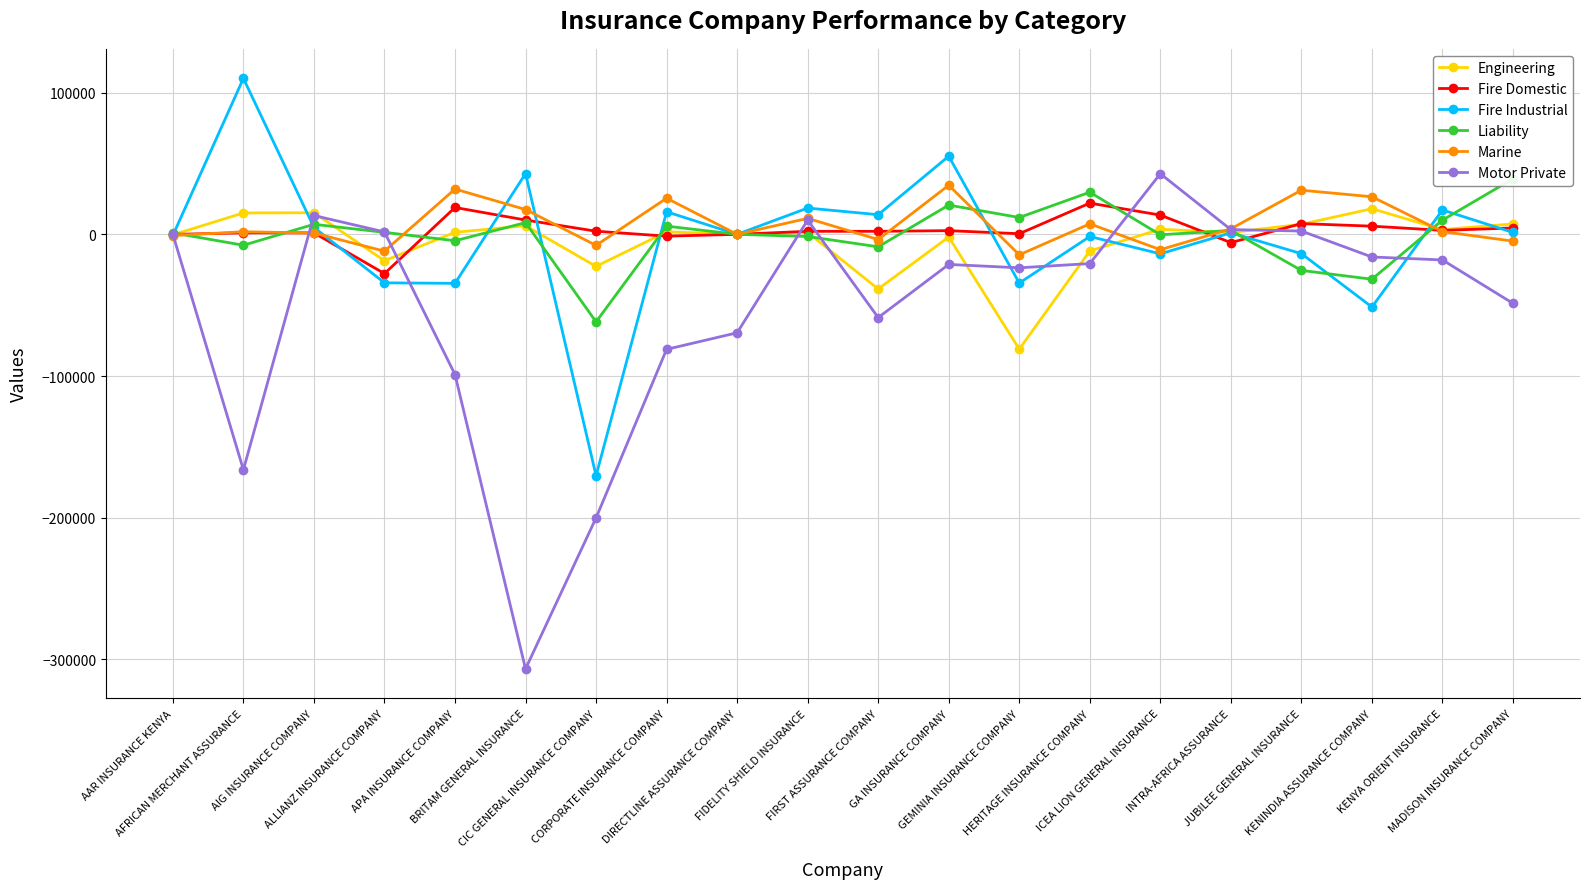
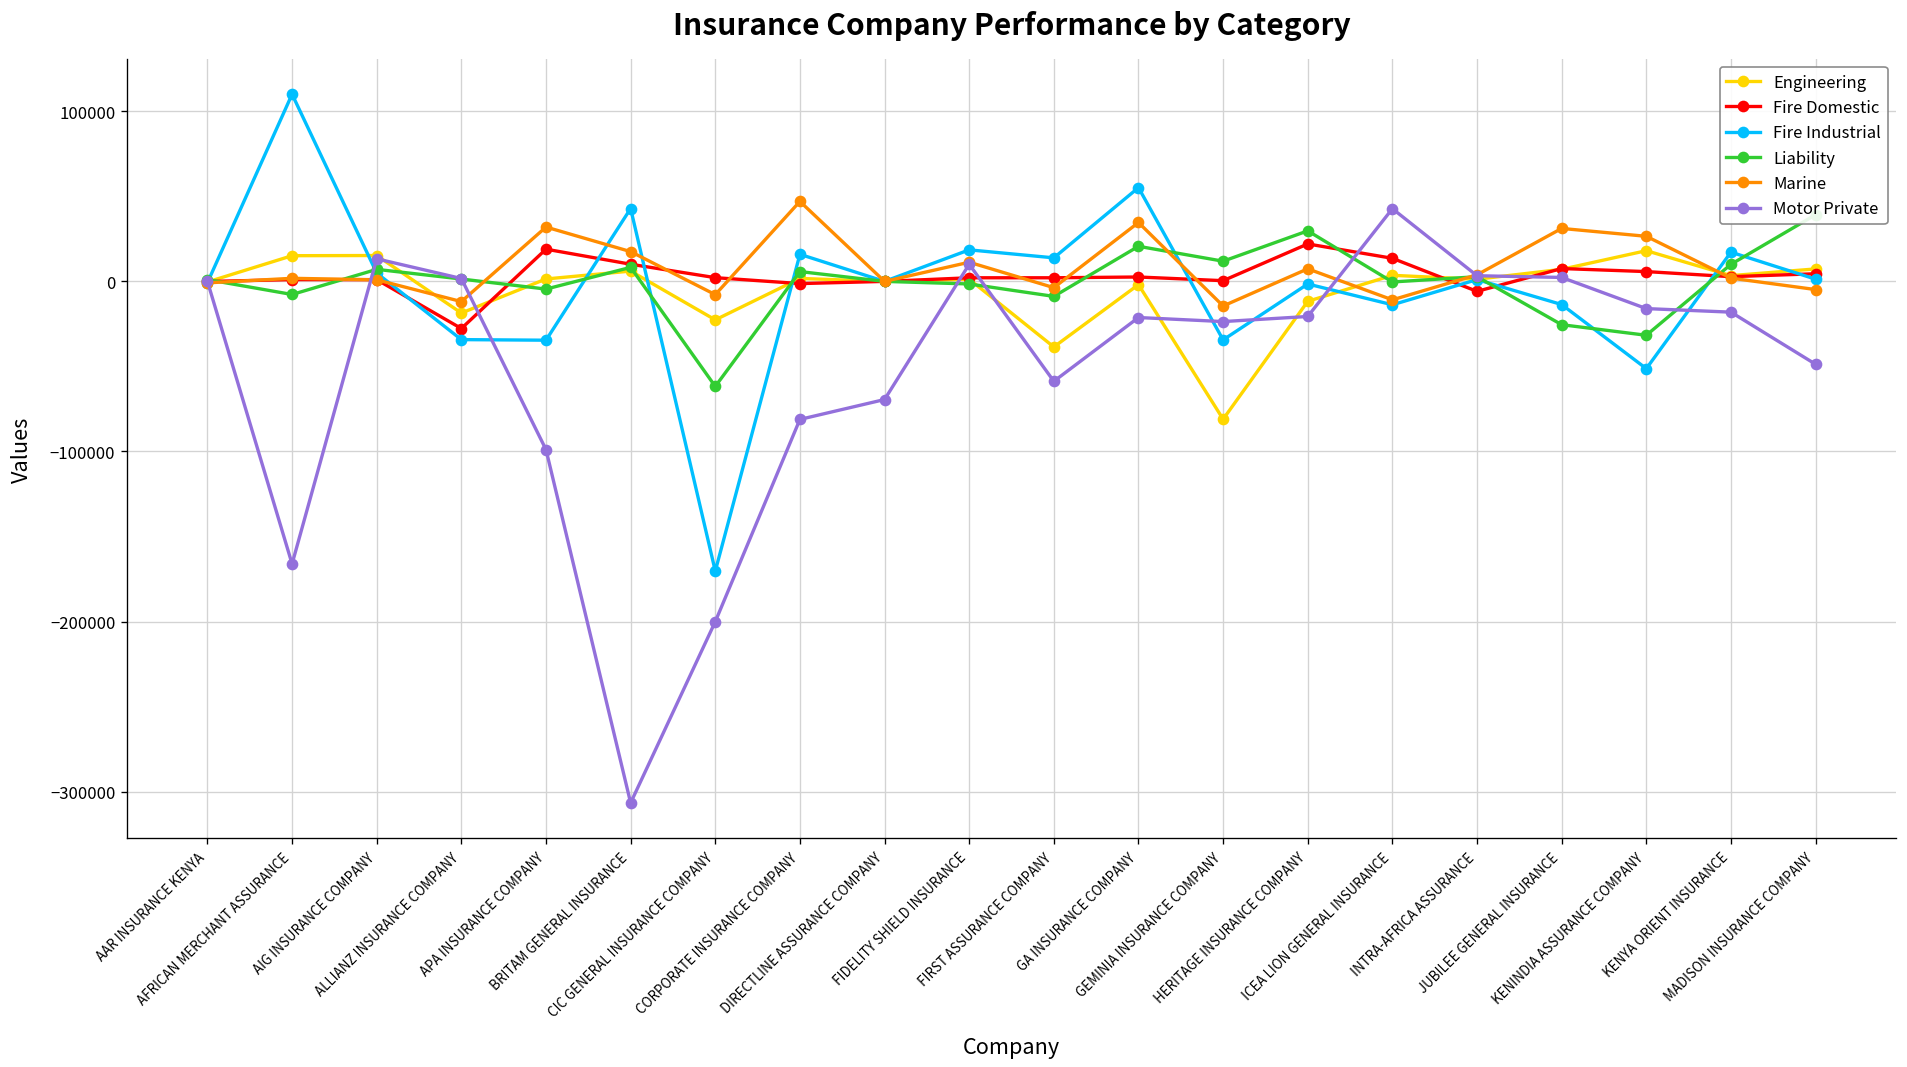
  {
    "Engineering": {
      "AFRICAN MERCHANT ASSURANCE": 15000,
      "AIG INSURANCE COMPANY": 15000,
      "ALLIANZ INSURANCE COMPANY": -19000,
      "APA INSURANCE COMPANY": 1000,
      "BRITAM GENERAL INSURANCE": 6000,
      "CIC GENERAL INSURANCE COMPANY": -23000,
      "CORPORATE INSURANCE COMPANY": 2000,
      "FIRST ASSURANCE COMPANY": -39000,
      "GA INSURANCE COMPANY": -2000,
      "GEMINIA INSURANCE COMPANY": -81000,
      "HERITAGE INSURANCE COMPANY": -12000,
      "ICEA LION GENERAL INSURANCE": 4000,
      "KENINDIA ASSURANCE COMPANY": 18000,
      "MADISON INSURANCE COMPANY": 7000
    },
    "Fire Domestic": {
      "ALLIANZ INSURANCE COMPANY": -28000,
      "APA INSURANCE COMPANY": 19000,
      "BRITAM GENERAL INSURANCE": 10000,
      "CIC GENERAL INSURANCE COMPANY": 2000,
      "CORPORATE INSURANCE COMPANY": -1000,
      "FIRST ASSURANCE COMPANY": 2000,
      "GA INSURANCE COMPANY": 3000,
      "GEMINIA INSURANCE COMPANY": 0,
      "HERITAGE INSURANCE COMPANY": 22000,
      "ICEA LION GENERAL INSURANCE": 14000,
      "INTRA-AFRICA ASSURANCE": -6000,
      "KENINDIA ASSURANCE COMPANY": 6000,
      "MADISON INSURANCE COMPANY": 4000
    },
    "Fire Industrial": {
      "AFRICAN MERCHANT ASSURANCE": 110000,
      "AIG INSURANCE COMPANY": 5000,
      "ALLIANZ INSURANCE COMPANY": -34000,
      "APA INSURANCE COMPANY": -35000,
      "BRITAM GENERAL INSURANCE": 43000,
      "CIC GENERAL INSURANCE COMPANY": -170000,
      "CORPORATE INSURANCE COMPANY": 16000,
      "FIDELITY SHIELD INSURANCE": 19000,
      "FIRST ASSURANCE COMPANY": 14000,
      "GA INSURANCE COMPANY": 55000,
      "GEMINIA INSURANCE COMPANY": -34000,
      "HERITAGE INSURANCE COMPANY": -2000,
      "ICEA LION GENERAL INSURANCE": -14000,
      "JUBILEE GENERAL INSURANCE": -14000,
      "KENINDIA ASSURANCE COMPANY": -51000,
      "KENYA ORIENT INSURANCE": 17000,
      "MADISON INSURANCE COMPANY": 1000
    },
    "Liability": {
      "AFRICAN MERCHANT ASSURANCE": -8000,
      "AIG INSURANCE COMPANY": 7000,
      "APA INSURANCE COMPANY": -5000,
      "BRITAM GENERAL INSURANCE": 8000,
      "CIC GENERAL INSURANCE COMPANY": -62000,
      "CORPORATE INSURANCE COMPANY": 6000,
      "FIDELITY SHIELD INSURANCE": -2000,
      "FIRST ASSURANCE COMPANY": -9000,
      "GA INSURANCE COMPANY": 21000,
      "GEMINIA INSURANCE COMPANY": 12000,
      "HERITAGE INSURANCE COMPANY": 30000,
      "ICEA LION GENERAL INSURANCE": 0,
      "JUBILEE GENERAL INSURANCE": -25000,
      "KENINDIA ASSURANCE COMPANY": -32000,
      "KENYA ORIENT INSURANCE": 10000
    },
    "Marine": {
      "ALLIANZ INSURANCE COMPANY": -12000,
      "APA INSURANCE COMPANY": 32000,
      "BRITAM GENERAL INSURANCE": 18000,
      "CIC GENERAL INSURANCE COMPANY": -8000,
-     "CORPORATE INSURANCE COMPANY": 25000,
+     "CORPORATE INSURANCE COMPANY": 47000,
      "FIRST ASSURANCE COMPANY": -4000,
      "GA INSURANCE COMPANY": 35000,
      "GEMINIA INSURANCE COMPANY": -14000,
      "HERITAGE INSURANCE COMPANY": 7000,
      "ICEA LION GENERAL INSURANCE": -11000,
      "JUBILEE GENERAL INSURANCE": 31000,
      "KENINDIA ASSURANCE COMPANY": 27000,
      "MADISON INSURANCE COMPANY": -5000
    },
    "Motor Private": {
      "AFRICAN MERCHANT ASSURANCE": -166000,
      "AIG INSURANCE COMPANY": 13000,
      "APA INSURANCE COMPANY": -99000,
      "BRITAM GENERAL INSURANCE": -307000,
      "CIC GENERAL INSURANCE COMPANY": -200000,
      "CORPORATE INSURANCE COMPANY": -81000,
      "DIRECTLINE ASSURANCE COMPANY": -69000,
      "FIRST ASSURANCE COMPANY": -59000,
      "GA INSURANCE COMPANY": -21000,
      "GEMINIA INSURANCE COMPANY": -24000,
      "HERITAGE INSURANCE COMPANY": -21000,
      "ICEA LION GENERAL INSURANCE": 43000,
      "JUBILEE GENERAL INSURANCE": 2000,
      "KENINDIA ASSURANCE COMPANY": -16000,
      "KENYA ORIENT INSURANCE": -18000,
      "MADISON INSURANCE COMPANY": -49000
    }
  }
